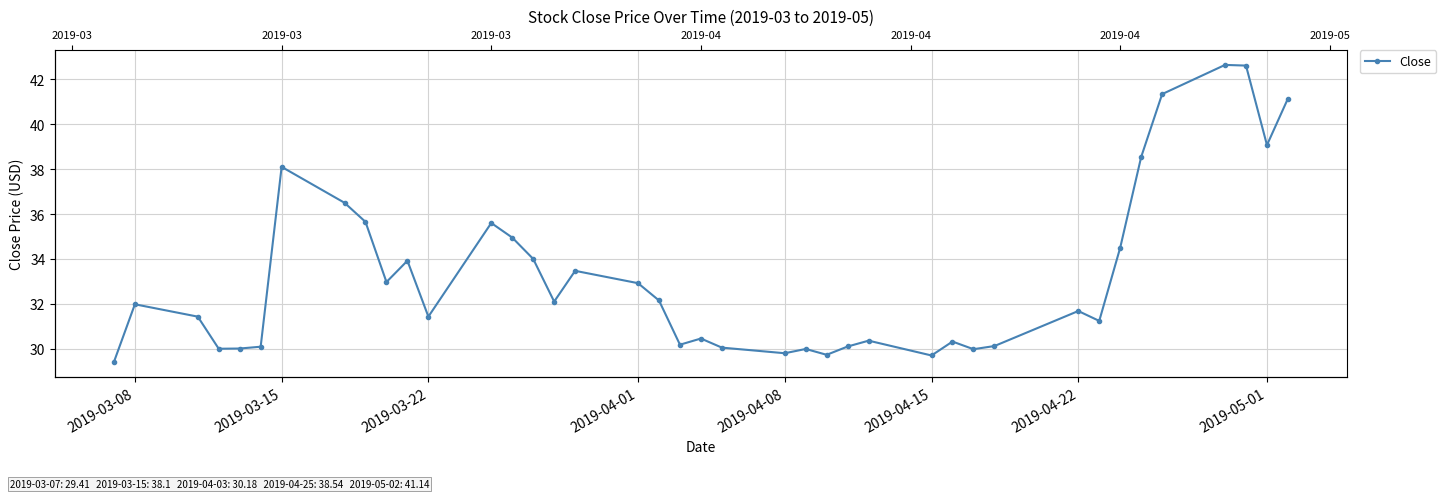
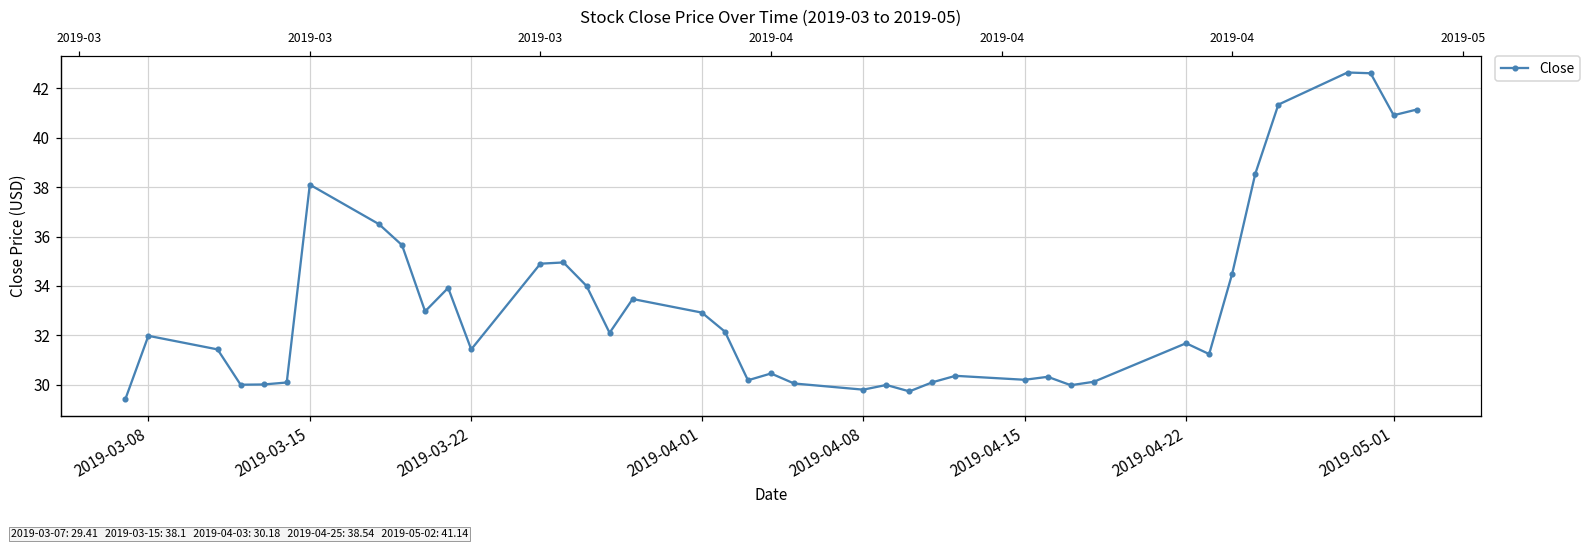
  {
    "2019-03-08": 32.0,
    "2019-03-15": 38.1,
    "2019-03-22": 31.4,
-   "2019-03": 35.6,
+   "2019-03": 34.9,
    "2019-04-01": 32.9,
    "2019-04-08": 29.8,
-   "2019-04-15": 29.7,
+   "2019-04-15": 30.2,
    "2019-04-22": 31.7,
-   "2019-05-01": 39.1
+   "2019-05-01": 40.9
  }
